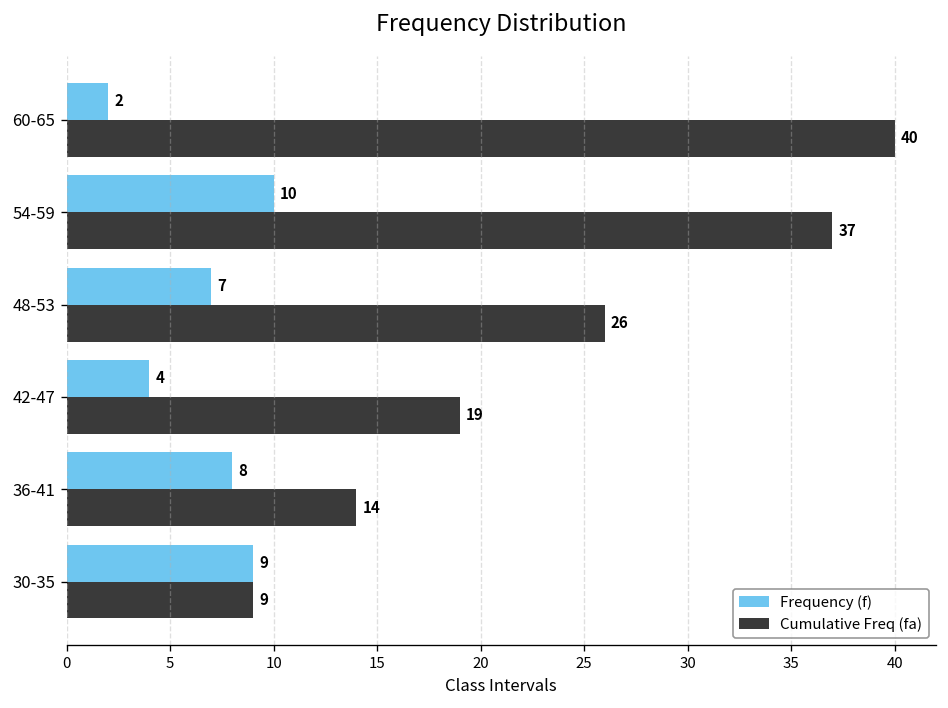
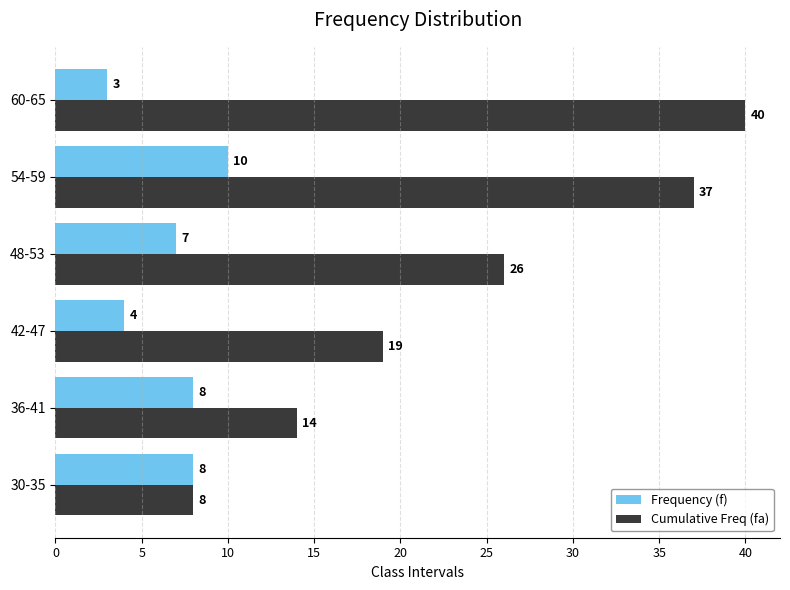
  {
    "Frequency (f)": {
-     "60-65": 2,
+     "60-65": 3,
      "54-59": 10,
      "48-53": 7,
      "42-47": 4,
      "36-41": 8,
-     "30-35": 9
+     "30-35": 8
    },
    "Cumulative Freq (fa)": {
      "60-65": 40,
      "54-59": 37,
      "48-53": 26,
      "42-47": 19,
      "36-41": 14,
-     "30-35": 9
+     "30-35": 8
    }
  }
